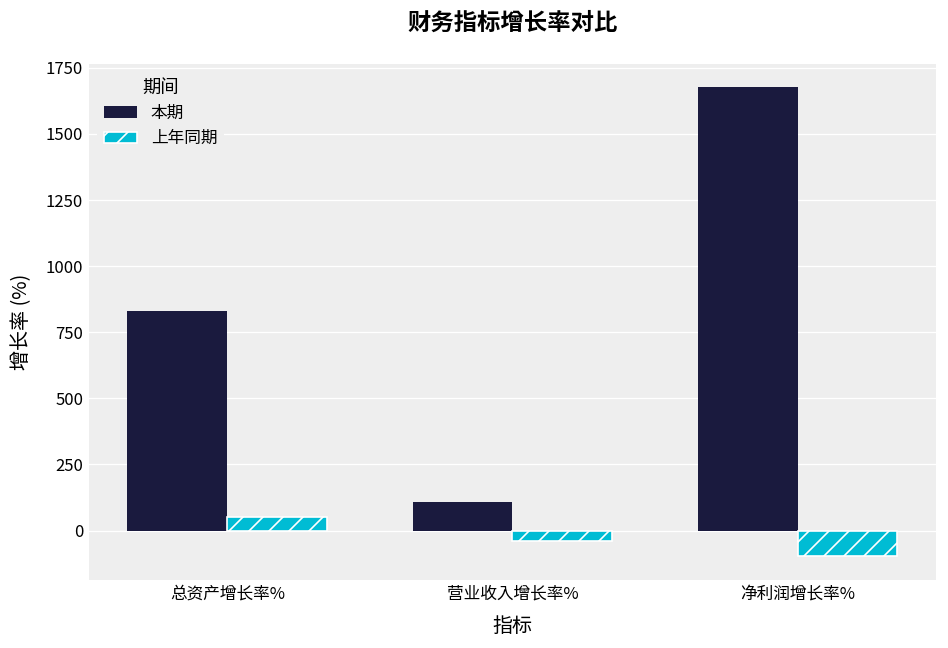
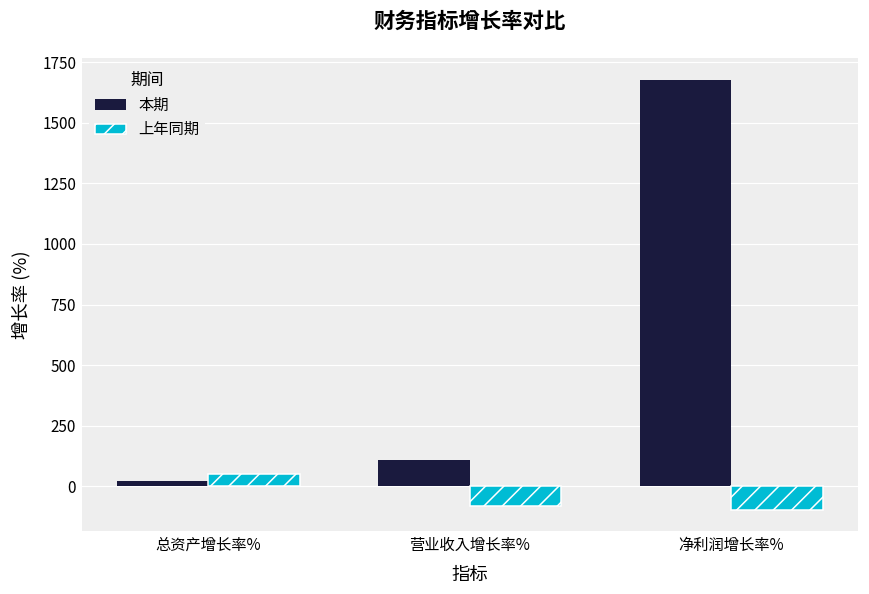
  {
    "本期": {
-     "总资产增长率%": 830,
+     "总资产增长率%": 20,
      "营业收入增长率%": 110,
      "净利润增长率%": 1680
    },
    "上年同期": {
      "总资产增长率%": 50,
-     "营业收入增长率%": -40,
+     "营业收入增长率%": -80,
      "净利润增长率%": -100
    }
  }
